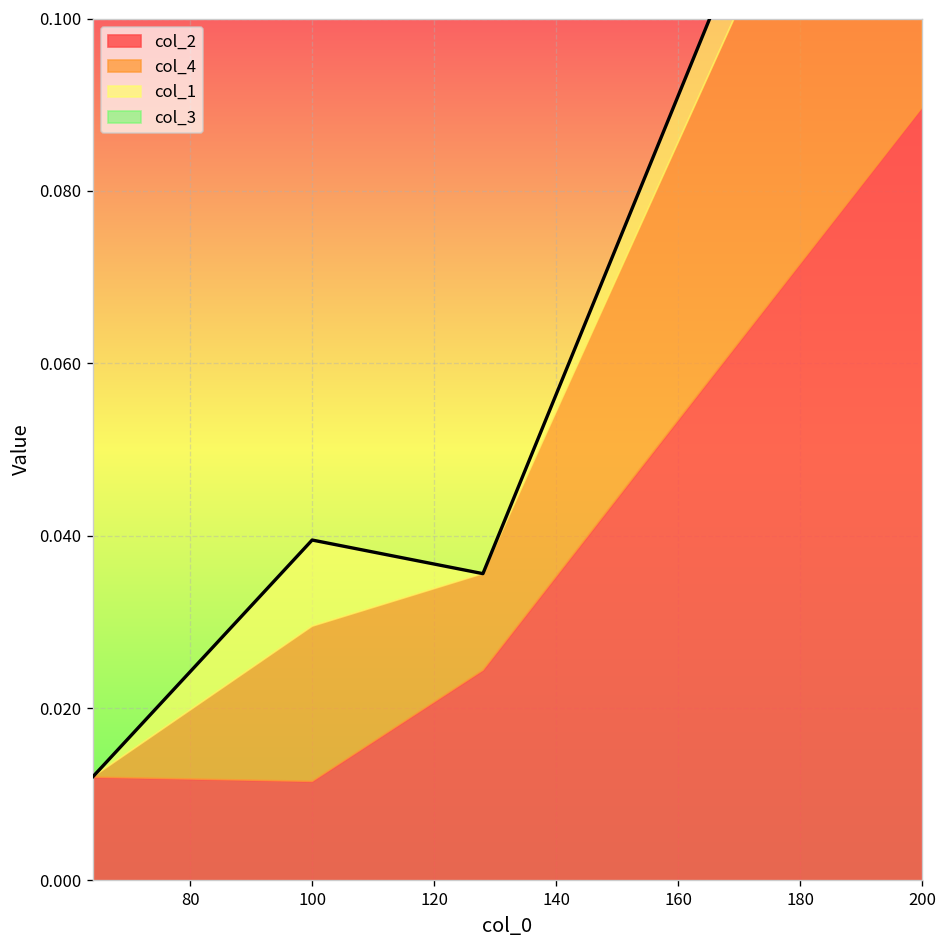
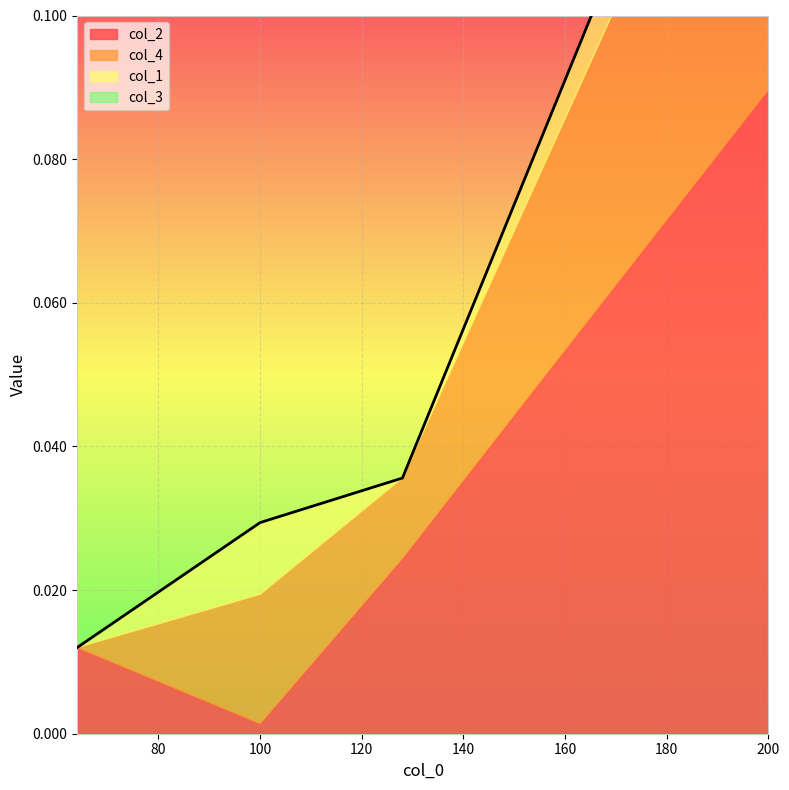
  {
    "col_2": {
-     "100": 0.012,
+     "100": 0.001,
      "200": 0.090
    },
    "col_4": {
      "100": 0.018
    }
  }
